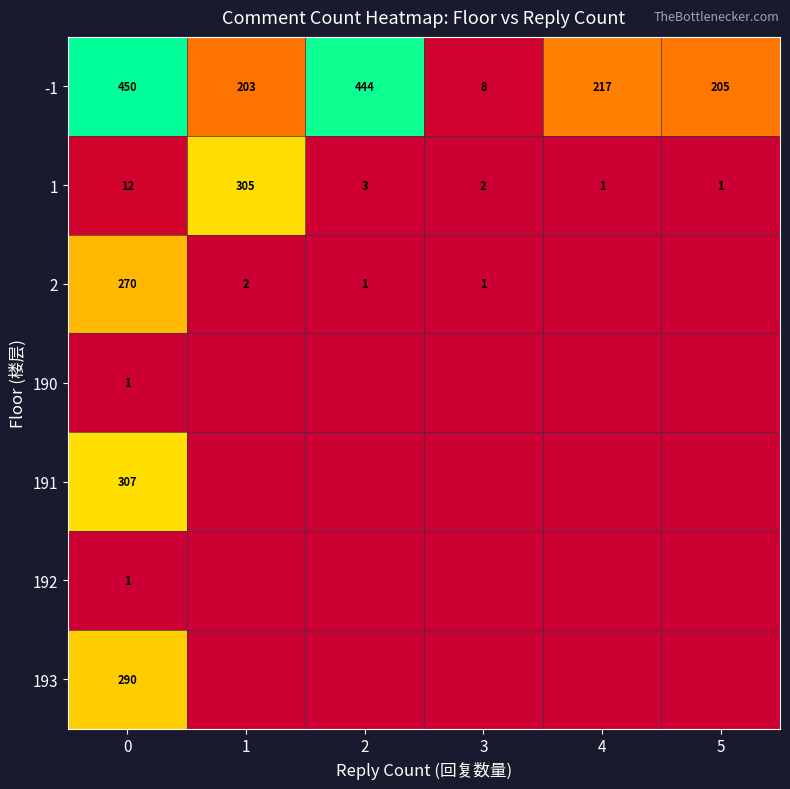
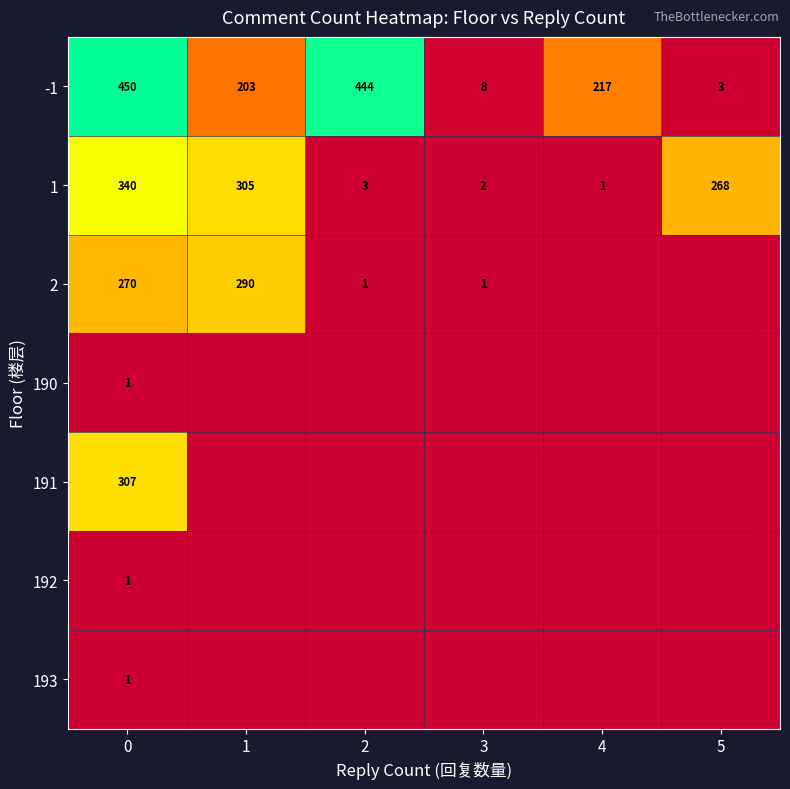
  {
    "-1": {
      "0": 450,
      "1": 203,
      "2": 444,
      "3": 8,
      "4": 217,
-     "5": 205
+     "5": 3
    },
    "1": {
-     "0": 12,
+     "0": 340,
      "1": 305,
      "2": 3,
      "3": 2,
      "4": 1,
-     "5": 1
+     "5": 268
    },
    "2": {
      "0": 270,
-     "1": 2,
+     "1": 290,
      "2": 1,
      "3": 1
    },
    "190": {
      "0": 1
    },
    "191": {
      "0": 307
    },
    "192": {
      "0": 1
    },
    "193": {
-     "0": 290
+     "0": 1
    }
  }
